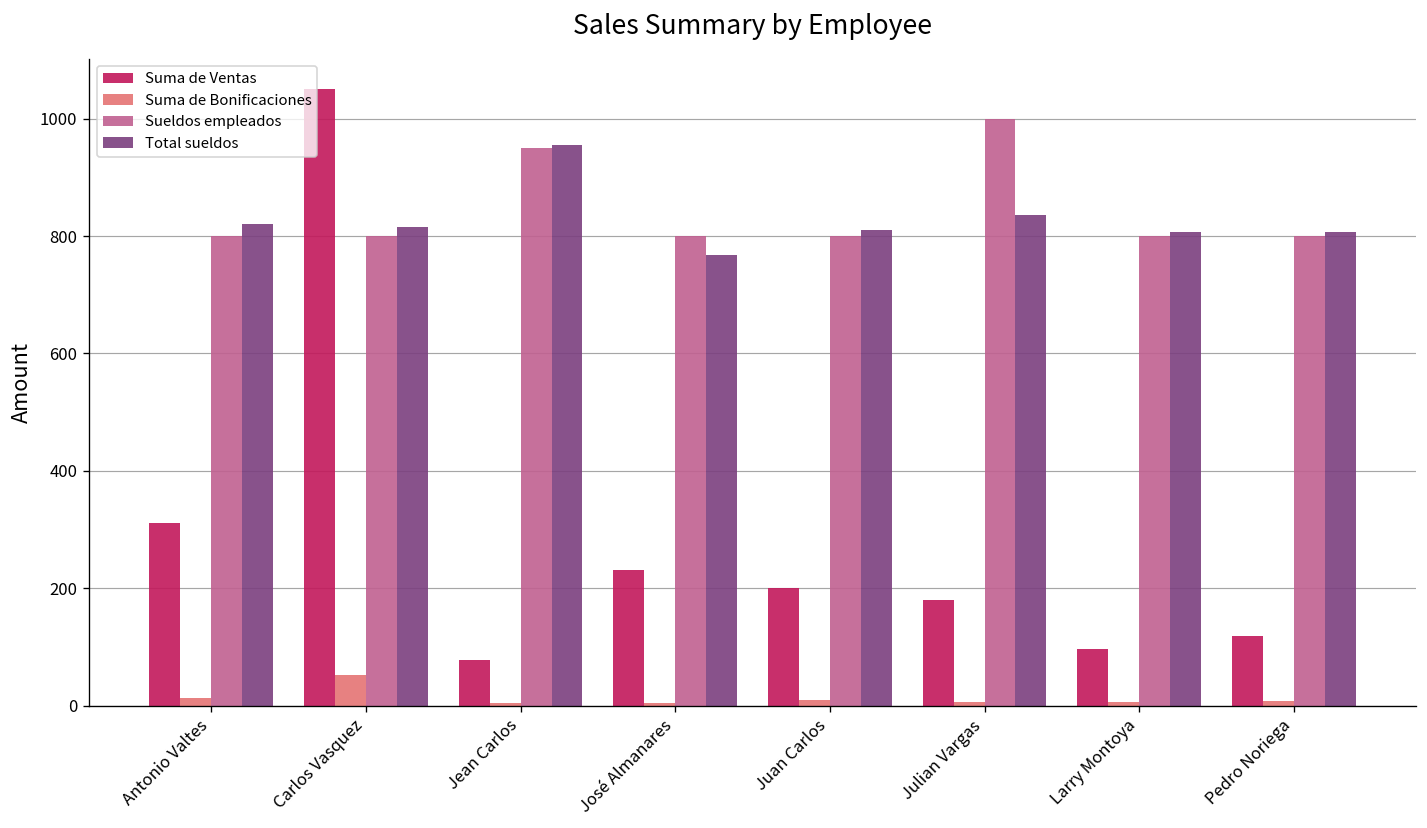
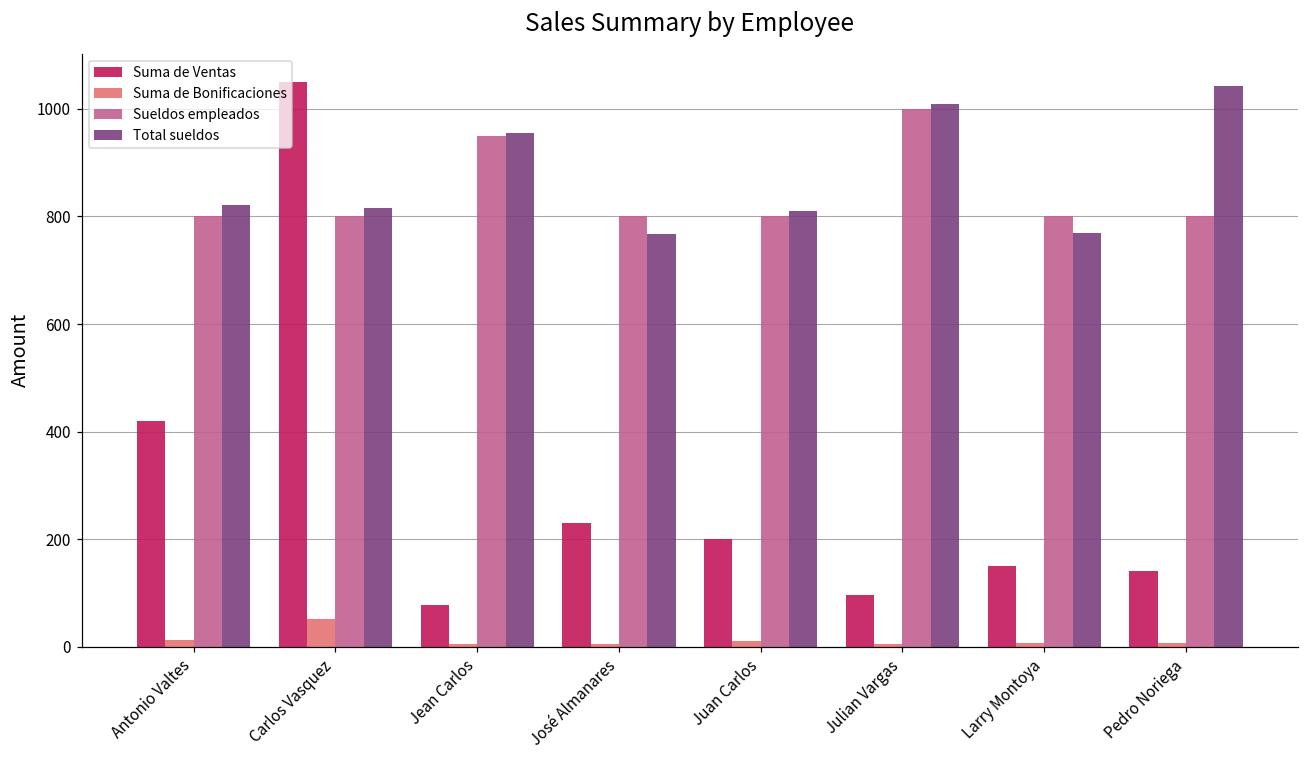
  {
    "Suma de Ventas": {
-     "Antonio Valtes": 310,
+     "Antonio Valtes": 420,
      "Carlos Vasquez": 1050,
      "Jean Carlos": 80,
      "José Almanares": 230,
      "Juan Carlos": 200,
-     "Julian Vargas": 180,
-     "Larry Montoya": 100,
-     "Pedro Noriega": 120
+     "Julian Vargas": 100,
+     "Larry Montoya": 150,
+     "Pedro Noriega": 140
    },
    "Total sueldos": {
      "Antonio Valtes": 820,
      "Carlos Vasquez": 820,
      "Jean Carlos": 960,
      "José Almanares": 770,
      "Juan Carlos": 810,
-     "Julian Vargas": 840,
-     "Larry Montoya": 810,
-     "Pedro Noriega": 810
+     "Julian Vargas": 1010,
+     "Larry Montoya": 770,
+     "Pedro Noriega": 1040
    }
  }
